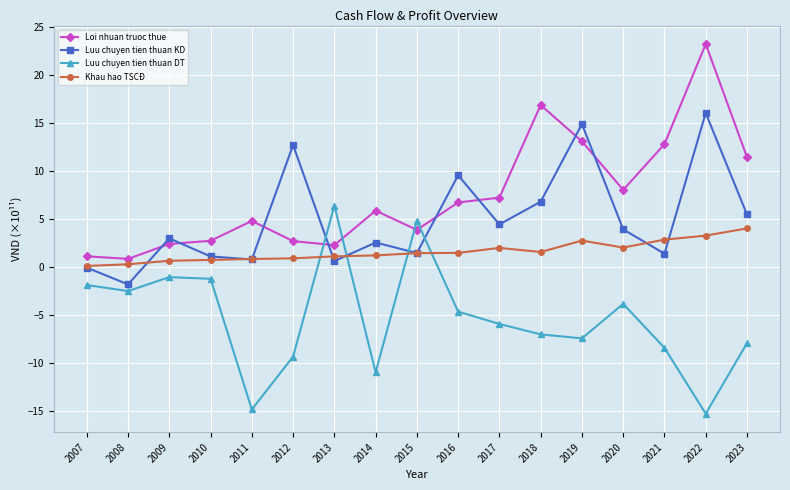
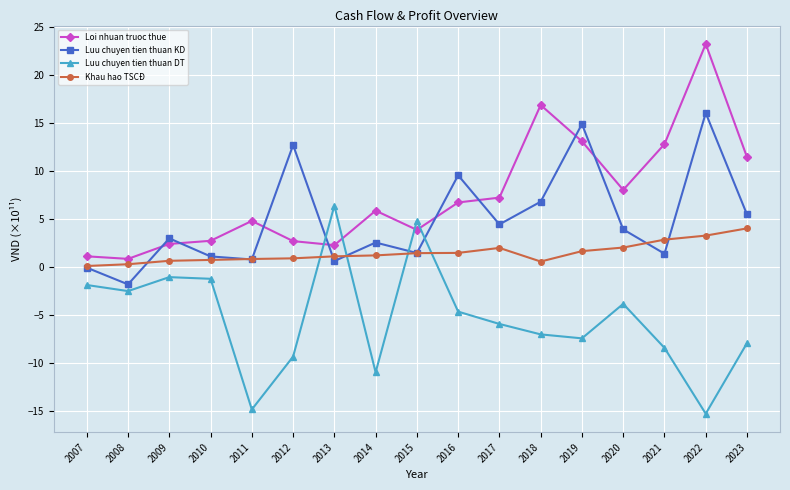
  {
    "Loi nhuan truoc thue": {
      "2007": 1,
      "2008": 1,
      "2009": 2,
      "2010": 3,
      "2011": 5,
      "2012": 3,
      "2013": 2,
      "2014": 6,
      "2015": 4,
      "2016": 7,
      "2017": 7,
      "2018": 17,
      "2019": 13,
      "2020": 8,
      "2021": 13,
      "2022": 23,
      "2023": 11
    },
    "Luu chuyen tien thuan KD": {
      "2008": -2,
      "2009": 3,
      "2010": 1,
      "2012": 13,
      "2013": 1,
      "2014": 3,
      "2016": 10,
      "2017": 4,
      "2018": 7,
      "2019": 15,
      "2020": 4,
      "2021": 1,
      "2022": 16,
      "2023": 5
    },
    "Luu chuyen tien thuan DT": {
      "2007": -2,
      "2008": -3,
      "2009": -1,
      "2010": -1,
      "2011": -15,
      "2012": -9,
      "2013": 6,
      "2014": -11,
      "2015": 5,
      "2016": -5,
      "2017": -6,
      "2018": -7,
      "2019": -7,
      "2020": -4,
      "2021": -8,
      "2022": -15,
      "2023": -8
    },
    "Khau hao TSCĐ": {
      "2008": 0,
      "2009": 1,
      "2010": 1,
      "2012": 1,
      "2013": 1,
      "2014": 1,
      "2016": 1,
      "2017": 2,
-     "2018": 2,
-     "2019": 3,
+     "2018": 1,
+     "2019": 2,
      "2020": 2,
      "2021": 3,
      "2022": 3,
      "2023": 4
    }
  }
